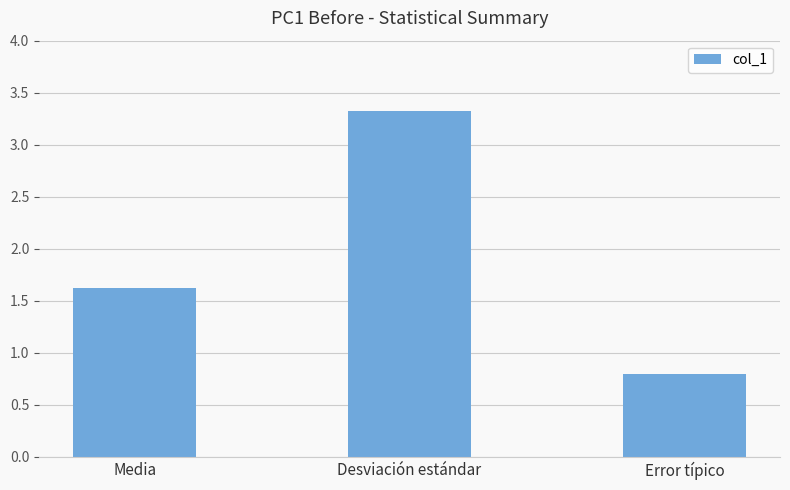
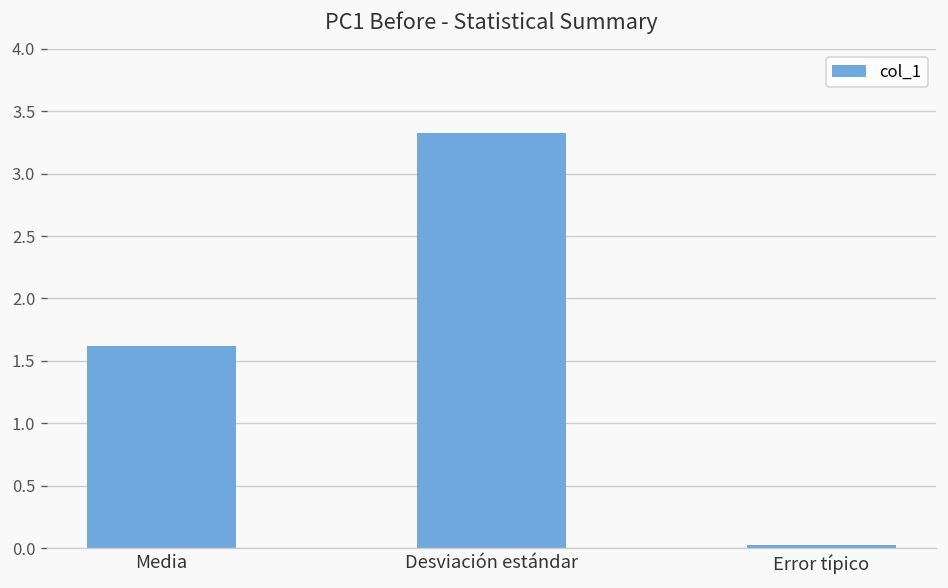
  {
    "Media": 1.62,
    "Desviación estándar": 3.32,
-   "Error típico": 0.79
+   "Error típico": 0.03
  }
